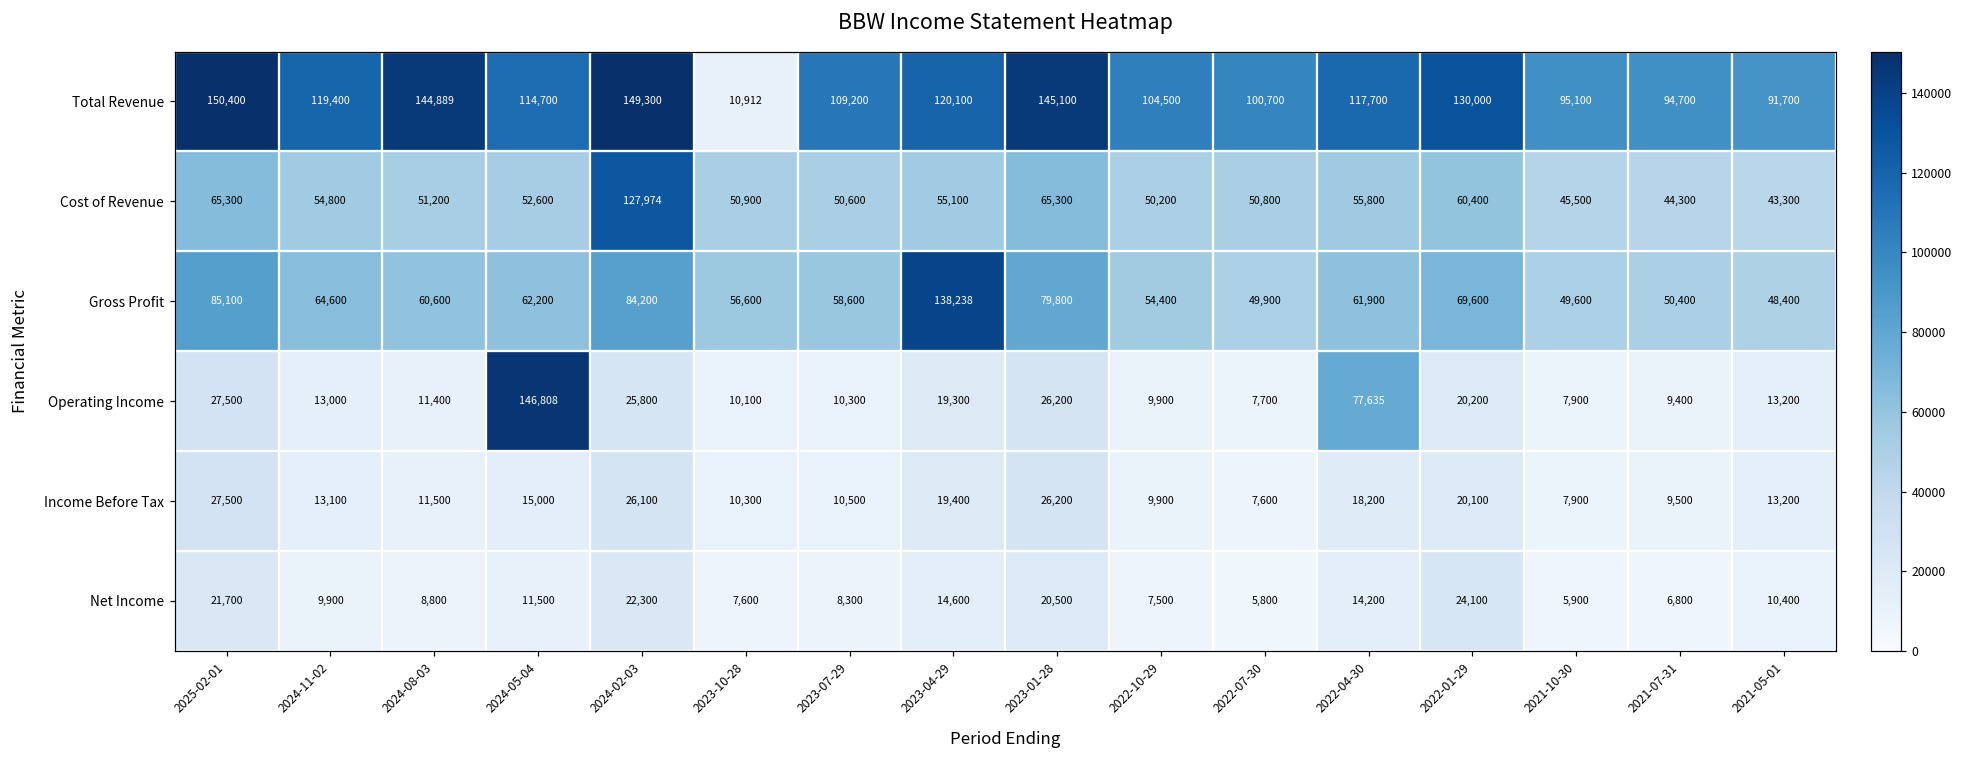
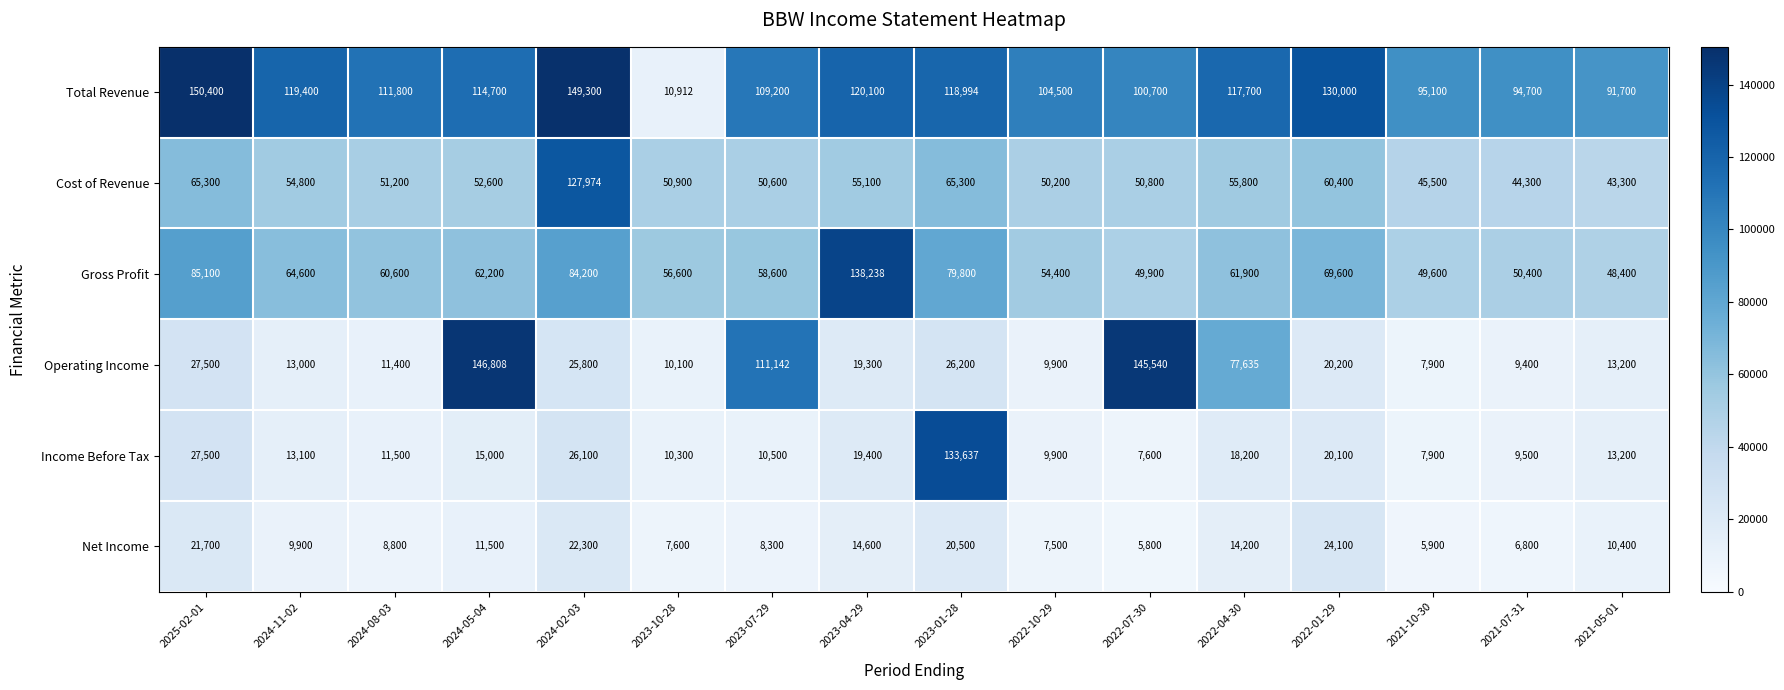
  {
    "Total Revenue": {
      "2025-02-01": "150,400",
      "2024-11-02": "119,400",
-     "2024-08-03": "144,889",
+     "2024-08-03": "111,800",
      "2024-05-04": "114,700",
      "2024-02-03": "149,300",
      "2023-10-28": "10,912",
      "2023-07-29": "109,200",
      "2023-04-29": "120,100",
-     "2023-01-28": "145,100",
+     "2023-01-28": "118,994",
      "2022-10-29": "104,500",
      "2022-07-30": "100,700",
      "2022-04-30": "117,700",
      "2022-01-29": "130,000",
      "2021-10-30": "95,100",
      "2021-07-31": "94,700",
      "2021-05-01": "91,700"
    },
    "Cost of Revenue": {
      "2025-02-01": "65,300",
      "2024-11-02": "54,800",
      "2024-08-03": "51,200",
      "2024-05-04": "52,600",
      "2024-02-03": "127,974",
      "2023-10-28": "50,900",
      "2023-07-29": "50,600",
      "2023-04-29": "55,100",
      "2023-01-28": "65,300",
      "2022-10-29": "50,200",
      "2022-07-30": "50,800",
      "2022-04-30": "55,800",
      "2022-01-29": "60,400",
      "2021-10-30": "45,500",
      "2021-07-31": "44,300",
      "2021-05-01": "43,300"
    },
    "Gross Profit": {
      "2025-02-01": "85,100",
      "2024-11-02": "64,600",
      "2024-08-03": "60,600",
      "2024-05-04": "62,200",
      "2024-02-03": "84,200",
      "2023-10-28": "56,600",
      "2023-07-29": "58,600",
      "2023-04-29": "138,238",
      "2023-01-28": "79,800",
      "2022-10-29": "54,400",
      "2022-07-30": "49,900",
      "2022-04-30": "61,900",
      "2022-01-29": "69,600",
      "2021-10-30": "49,600",
      "2021-07-31": "50,400",
      "2021-05-01": "48,400"
    },
    "Operating Income": {
      "2025-02-01": "27,500",
      "2024-11-02": "13,000",
      "2024-08-03": "11,400",
      "2024-05-04": "146,808",
      "2024-02-03": "25,800",
      "2023-10-28": "10,100",
-     "2023-07-29": "10,300",
+     "2023-07-29": "111,142",
      "2023-04-29": "19,300",
      "2023-01-28": "26,200",
      "2022-10-29": "9,900",
-     "2022-07-30": "7,700",
+     "2022-07-30": "145,540",
      "2022-04-30": "77,635",
      "2022-01-29": "20,200",
      "2021-10-30": "7,900",
      "2021-07-31": "9,400",
      "2021-05-01": "13,200"
    },
    "Income Before Tax": {
      "2025-02-01": "27,500",
      "2024-11-02": "13,100",
      "2024-08-03": "11,500",
      "2024-05-04": "15,000",
      "2024-02-03": "26,100",
      "2023-10-28": "10,300",
      "2023-07-29": "10,500",
      "2023-04-29": "19,400",
-     "2023-01-28": "26,200",
+     "2023-01-28": "133,637",
      "2022-10-29": "9,900",
      "2022-07-30": "7,600",
      "2022-04-30": "18,200",
      "2022-01-29": "20,100",
      "2021-10-30": "7,900",
      "2021-07-31": "9,500",
      "2021-05-01": "13,200"
    },
    "Net Income": {
      "2025-02-01": "21,700",
      "2024-11-02": "9,900",
      "2024-08-03": "8,800",
      "2024-05-04": "11,500",
      "2024-02-03": "22,300",
      "2023-10-28": "7,600",
      "2023-07-29": "8,300",
      "2023-04-29": "14,600",
      "2023-01-28": "20,500",
      "2022-10-29": "7,500",
      "2022-07-30": "5,800",
      "2022-04-30": "14,200",
      "2022-01-29": "24,100",
      "2021-10-30": "5,900",
      "2021-07-31": "6,800",
      "2021-05-01": "10,400"
    }
  }
